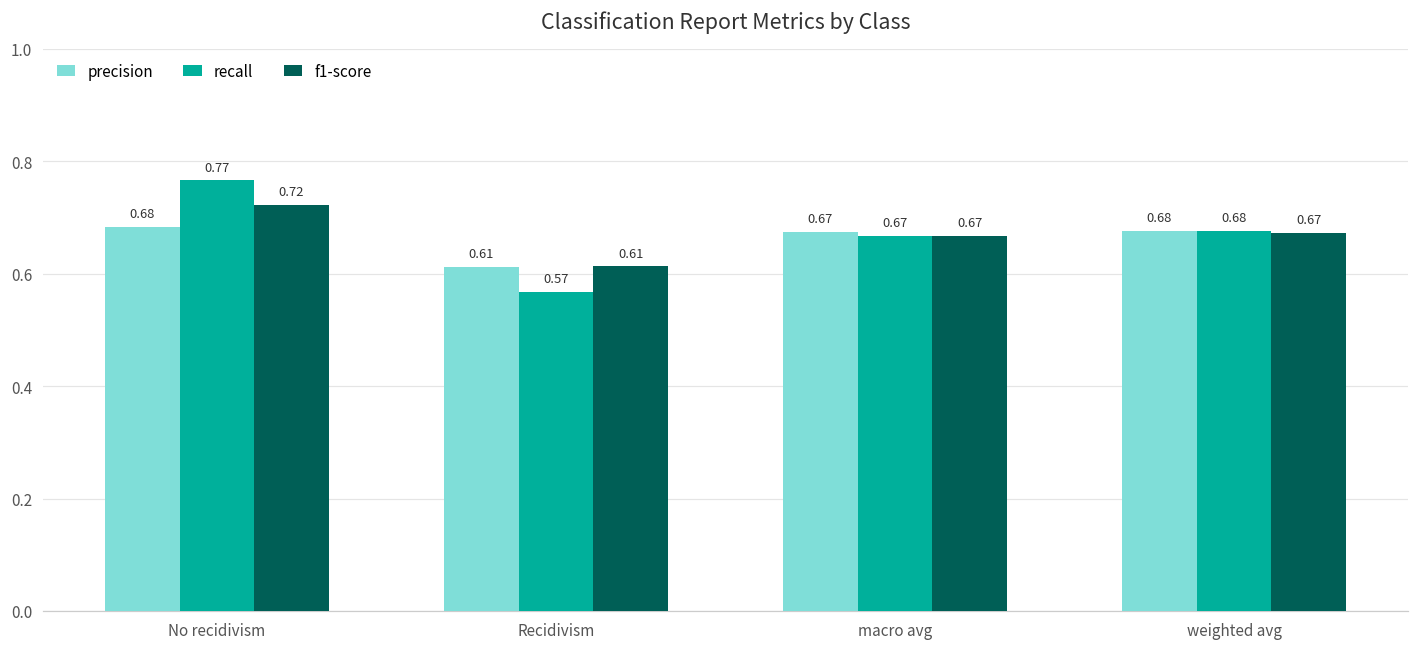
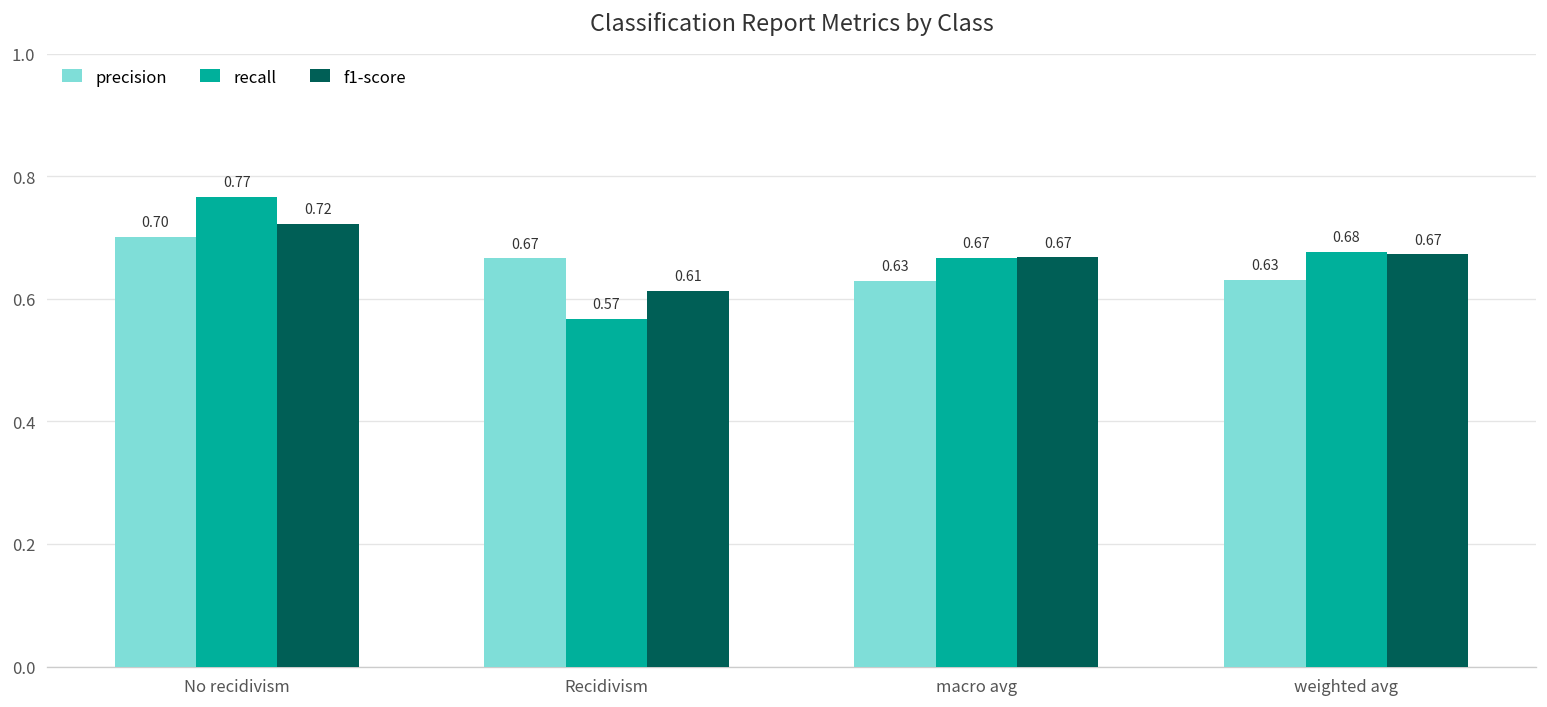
  {
    "precision": {
-     "No recidivism": 0.68,
-     "Recidivism": 0.61,
-     "macro avg": 0.67,
-     "weighted avg": 0.68
+     "No recidivism": 0.70,
+     "Recidivism": 0.67,
+     "macro avg": 0.63,
+     "weighted avg": 0.63
    },
    "recall": {
      "No recidivism": 0.77,
      "Recidivism": 0.57,
      "macro avg": 0.67,
      "weighted avg": 0.68
    },
    "f1-score": {
      "No recidivism": 0.72,
      "Recidivism": 0.61,
      "macro avg": 0.67,
      "weighted avg": 0.67
    }
  }
